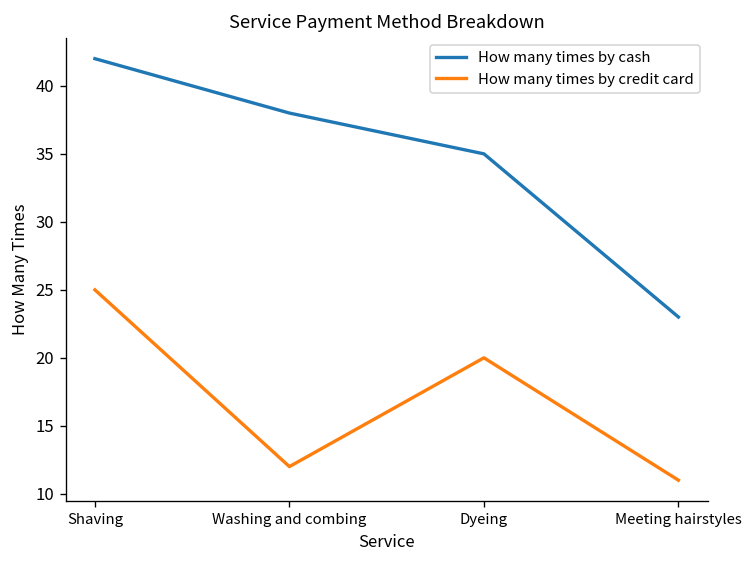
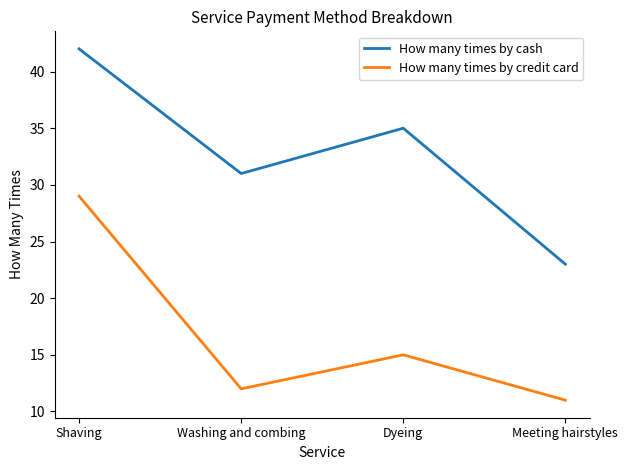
  {
    "How many times by cash": {
      "Shaving": 42,
-     "Washing and combing": 38,
+     "Washing and combing": 31,
      "Dyeing": 35,
      "Meeting hairstyles": 23
    },
    "How many times by credit card": {
-     "Shaving": 25,
+     "Shaving": 29,
      "Washing and combing": 12,
-     "Dyeing": 20,
+     "Dyeing": 15,
      "Meeting hairstyles": 11
    }
  }
